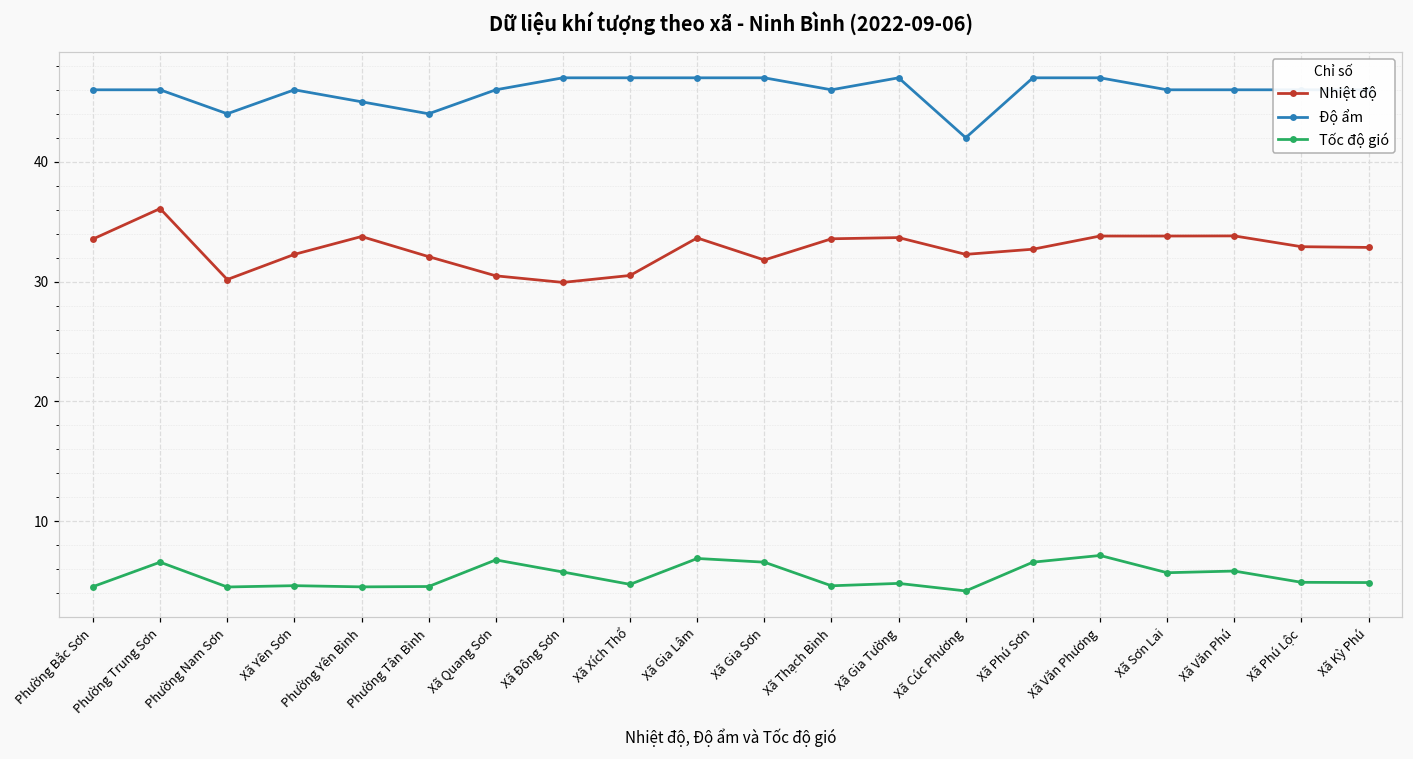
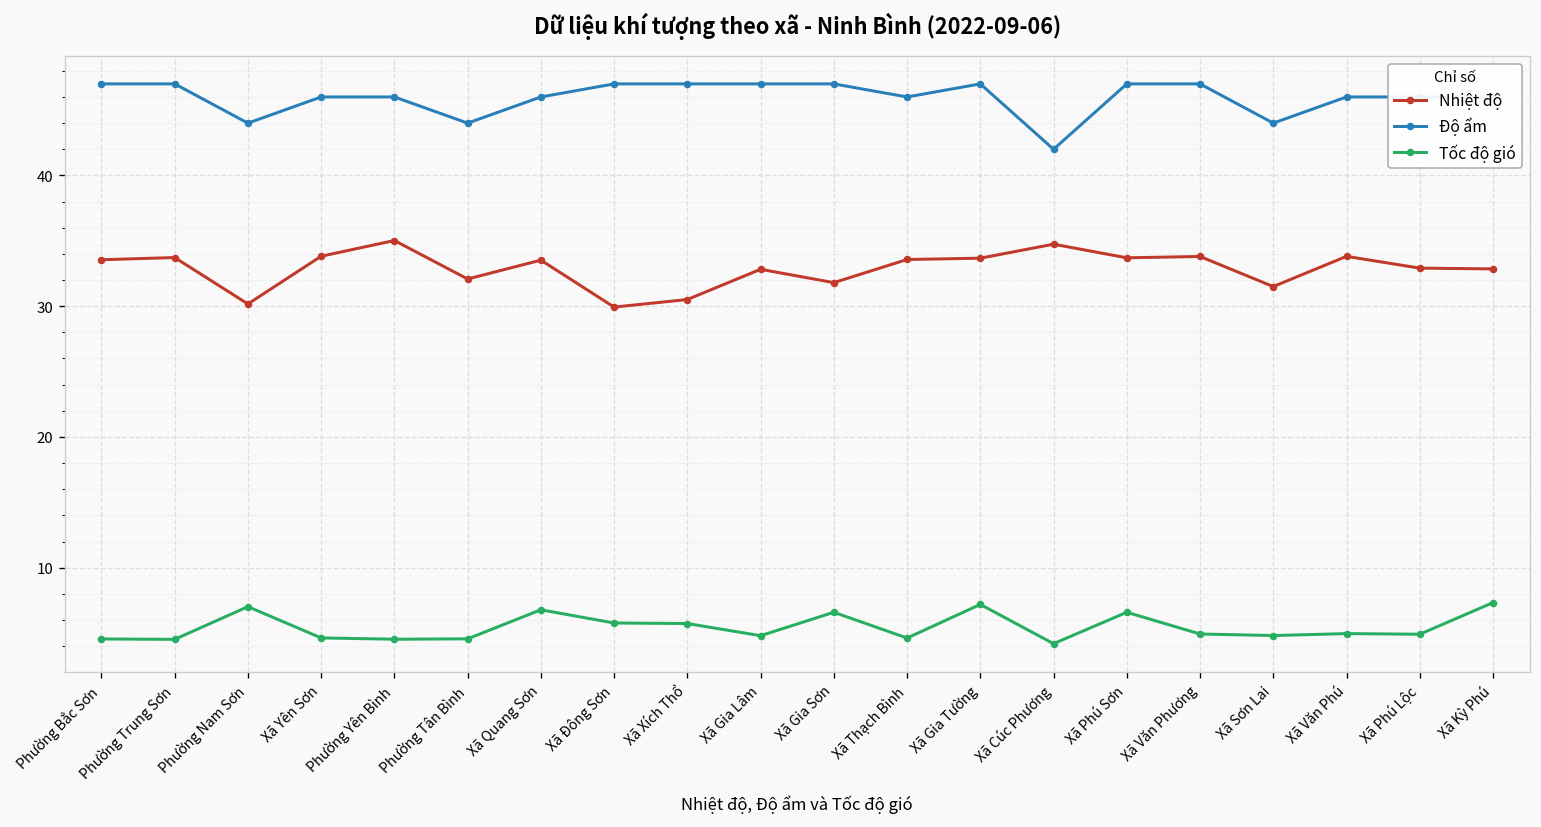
  {
    "Nhiệt độ": {
      "Phường Bắc Sơn": 33.6,
-     "Phường Trung Sơn": 36.1,
+     "Phường Trung Sơn": 33.7,
      "Phường Nam Sơn": 30.2,
-     "Xã Yên Sơn": 32.3,
-     "Phường Yên Bình": 33.8,
+     "Xã Yên Sơn": 33.8,
+     "Phường Yên Bình": 35.0,
      "Phường Tân Bình": 32.1,
-     "Xã Quang Sơn": 30.5,
+     "Xã Quang Sơn": 33.5,
      "Xã Đông Sơn": 29.9,
      "Xã Xích Thổ": 30.5,
-     "Xã Gia Lâm": 33.6,
+     "Xã Gia Lâm": 32.8,
      "Xã Gia Sơn": 31.8,
      "Xã Thạch Bình": 33.6,
      "Xã Gia Tường": 33.7,
-     "Xã Cúc Phương": 32.3,
-     "Xã Phú Sơn": 32.7,
+     "Xã Cúc Phương": 34.7,
+     "Xã Phú Sơn": 33.7,
      "Xã Văn Phương": 33.8,
-     "Xã Sơn Lai": 33.8,
+     "Xã Sơn Lai": 31.5,
      "Xã Văn Phú": 33.8,
      "Xã Phú Lộc": 32.9,
      "Xã Kỳ Phú": 32.9
    },
    "Độ ẩm": {
-     "Phường Bắc Sơn": 46,
-     "Phường Trung Sơn": 46,
+     "Phường Bắc Sơn": 47,
+     "Phường Trung Sơn": 47,
      "Phường Nam Sơn": 44,
      "Xã Yên Sơn": 46,
-     "Phường Yên Bình": 45,
+     "Phường Yên Bình": 46,
      "Phường Tân Bình": 44,
      "Xã Quang Sơn": 46,
      "Xã Đông Sơn": 47,
      "Xã Xích Thổ": 47,
      "Xã Gia Lâm": 47,
      "Xã Gia Sơn": 47,
      "Xã Thạch Bình": 46,
      "Xã Gia Tường": 47,
      "Xã Cúc Phương": 42,
      "Xã Phú Sơn": 47,
      "Xã Văn Phương": 47,
-     "Xã Sơn Lai": 46,
+     "Xã Sơn Lai": 44,
      "Xã Văn Phú": 46
    },
    "Tốc độ gió": {
      "Phường Bắc Sơn": 4.6,
-     "Phường Trung Sơn": 6.6,
-     "Phường Nam Sơn": 4.5,
+     "Phường Trung Sơn": 4.5,
+     "Phường Nam Sơn": 7.0,
      "Xã Yên Sơn": 4.6,
      "Phường Yên Bình": 4.5,
      "Phường Tân Bình": 4.6,
      "Xã Quang Sơn": 6.8,
      "Xã Đông Sơn": 5.8,
-     "Xã Xích Thổ": 4.7,
-     "Xã Gia Lâm": 6.9,
+     "Xã Xích Thổ": 5.7,
+     "Xã Gia Lâm": 4.8,
      "Xã Gia Sơn": 6.6,
      "Xã Thạch Bình": 4.6,
-     "Xã Gia Tường": 4.8,
+     "Xã Gia Tường": 7.2,
      "Xã Cúc Phương": 4.2,
      "Xã Phú Sơn": 6.6,
-     "Xã Văn Phương": 7.2,
-     "Xã Sơn Lai": 5.7,
-     "Xã Văn Phú": 5.9,
+     "Xã Văn Phương": 4.9,
+     "Xã Sơn Lai": 4.8,
+     "Xã Văn Phú": 5.0,
      "Xã Phú Lộc": 4.9,
-     "Xã Kỳ Phú": 4.9
+     "Xã Kỳ Phú": 7.3
    }
  }
